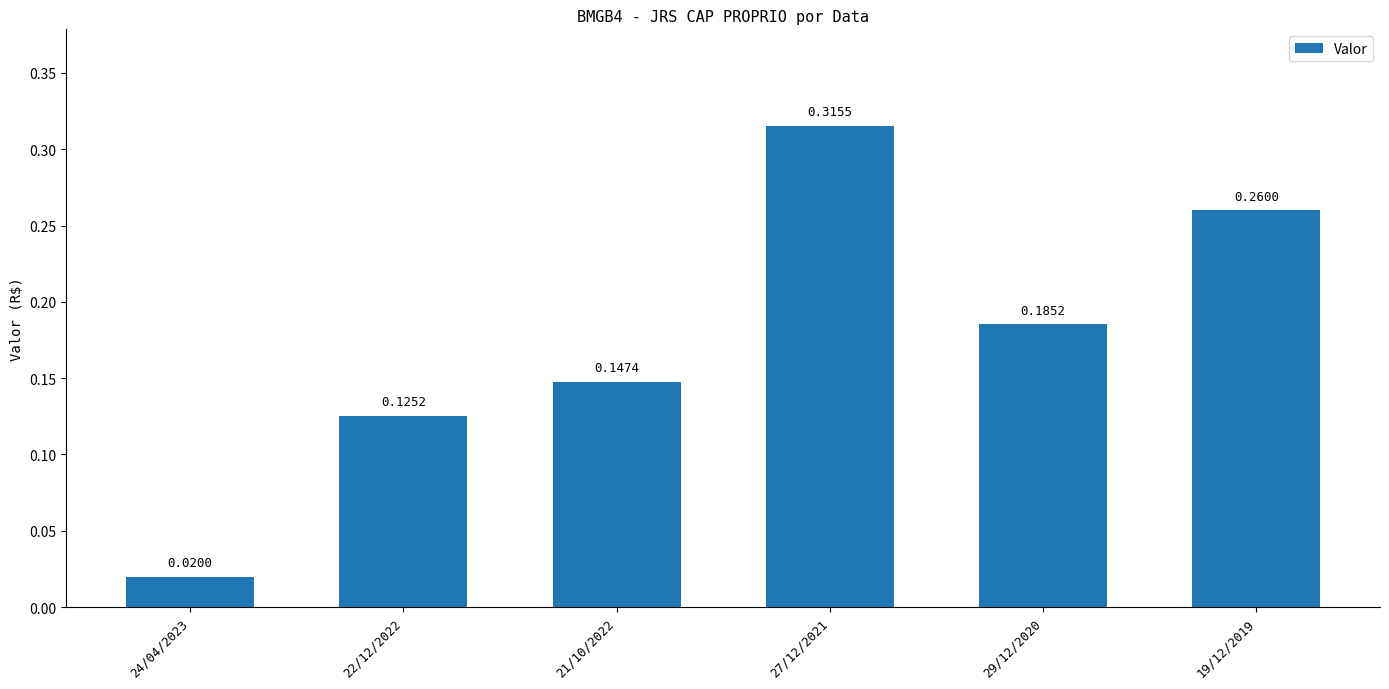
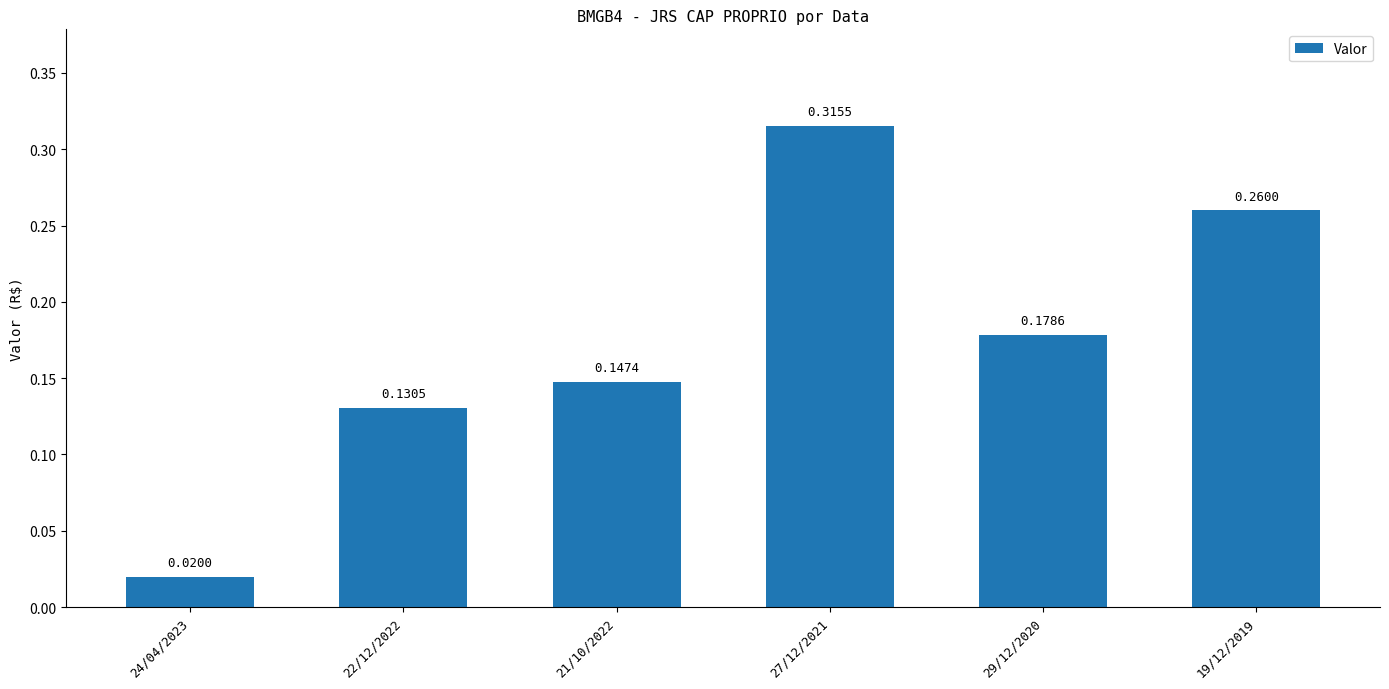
  {
    "24/04/2023": 0.0200,
-   "22/12/2022": 0.1252,
+   "22/12/2022": 0.1305,
    "21/10/2022": 0.1474,
    "27/12/2021": 0.3155,
-   "29/12/2020": 0.1852,
+   "29/12/2020": 0.1786,
    "19/12/2019": 0.2600
  }
